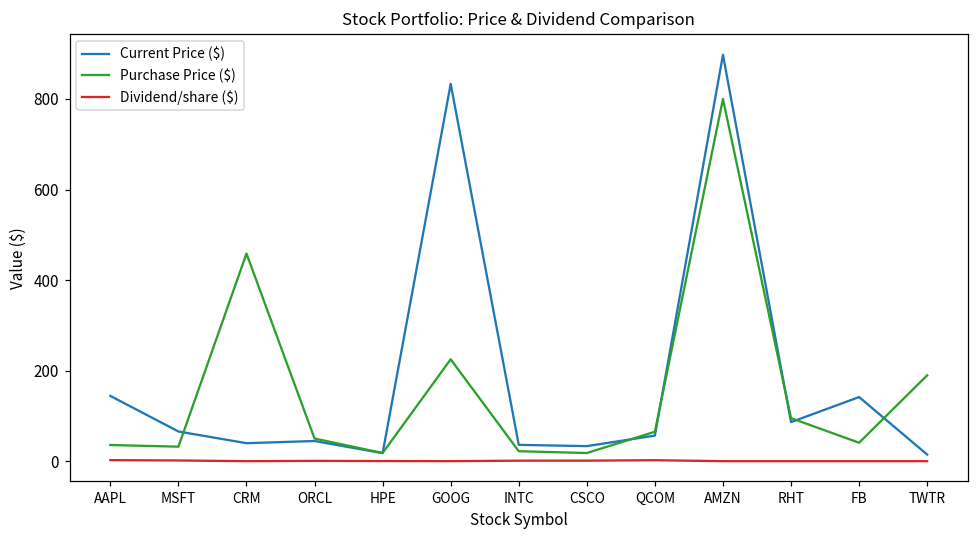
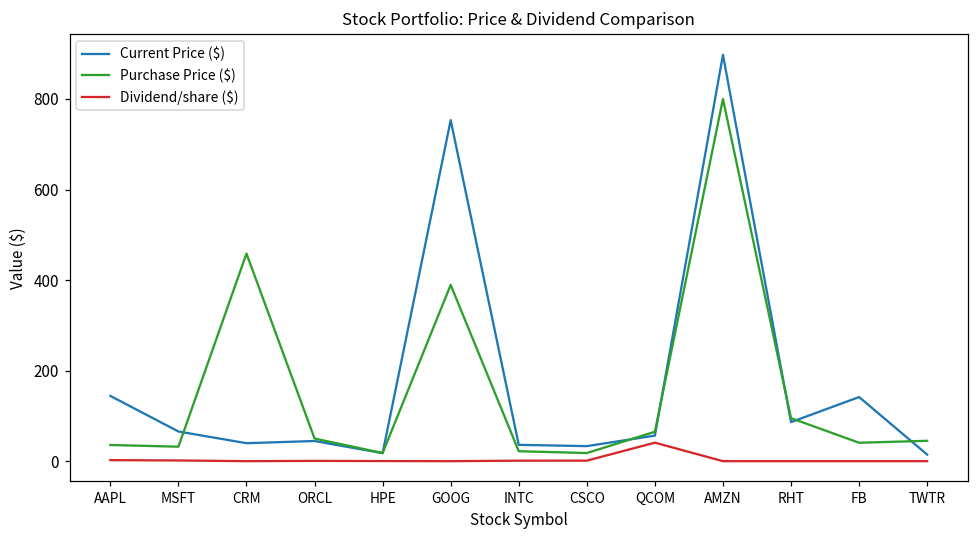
  {
    "Current Price ($)": {
      "AAPL": 140,
      "MSFT": 70,
      "CRM": 40,
-     "GOOG": 830,
+     "GOOG": 750,
      "INTC": 40,
      "CSCO": 30,
      "QCOM": 60,
      "AMZN": 900,
      "RHT": 90,
      "FB": 140,
      "TWTR": 10
    },
    "Purchase Price ($)": {
      "AAPL": 40,
      "MSFT": 30,
      "CRM": 460,
-     "GOOG": 230,
+     "GOOG": 390,
      "INTC": 20,
      "CSCO": 20,
      "QCOM": 70,
      "AMZN": 800,
      "RHT": 100,
      "FB": 40,
-     "TWTR": 190
+     "TWTR": 50
    },
    "Dividend/share ($)": {
      "AAPL": 0,
      "MSFT": 0,
      "CRM": 0,
      "ORCL": 0,
      "HPE": 0,
      "GOOG": 0,
      "INTC": 0,
      "CSCO": 0,
-     "QCOM": 0,
+     "QCOM": 40,
      "AMZN": 0,
      "RHT": 0,
      "FB": 0,
      "TWTR": 0
    }
  }
